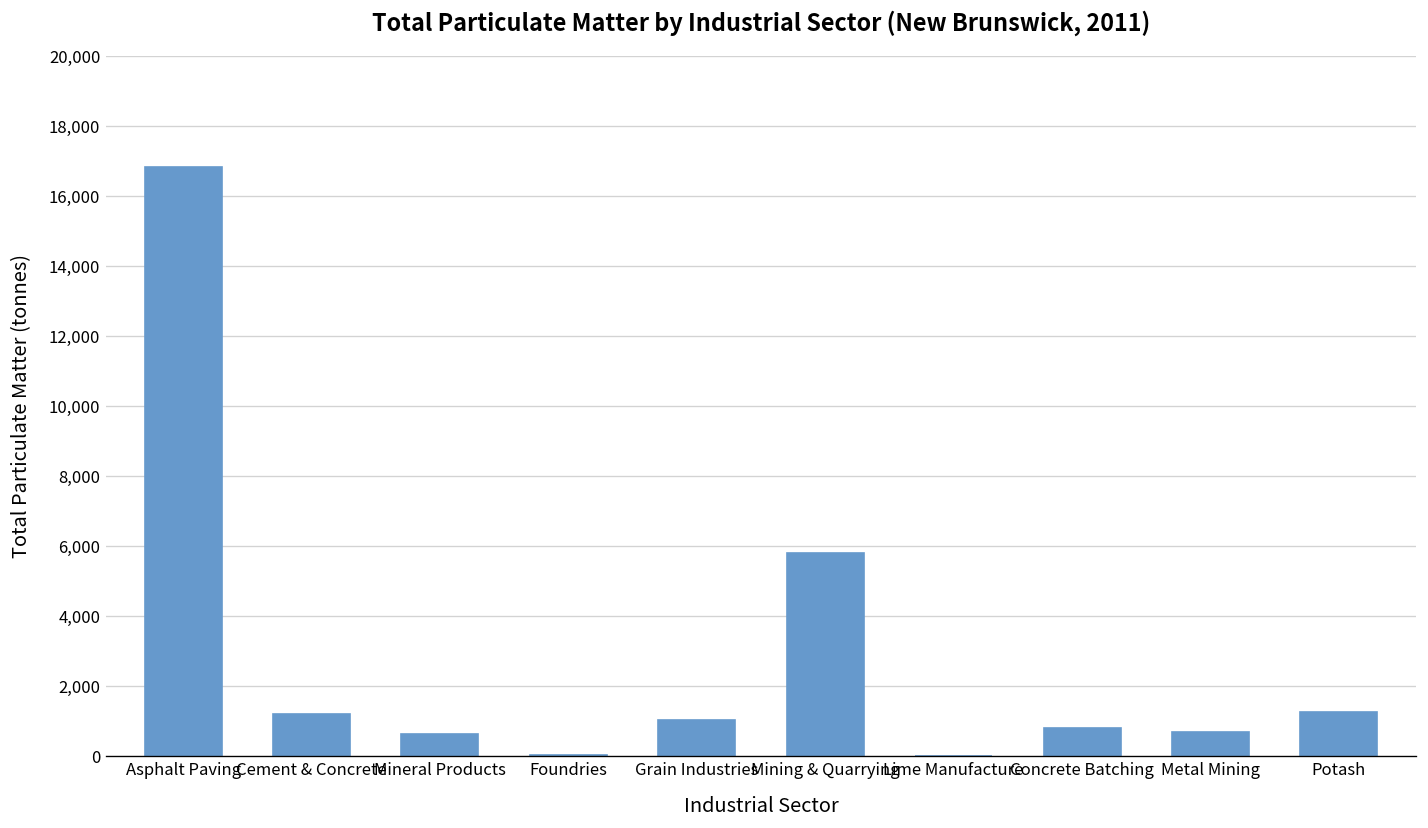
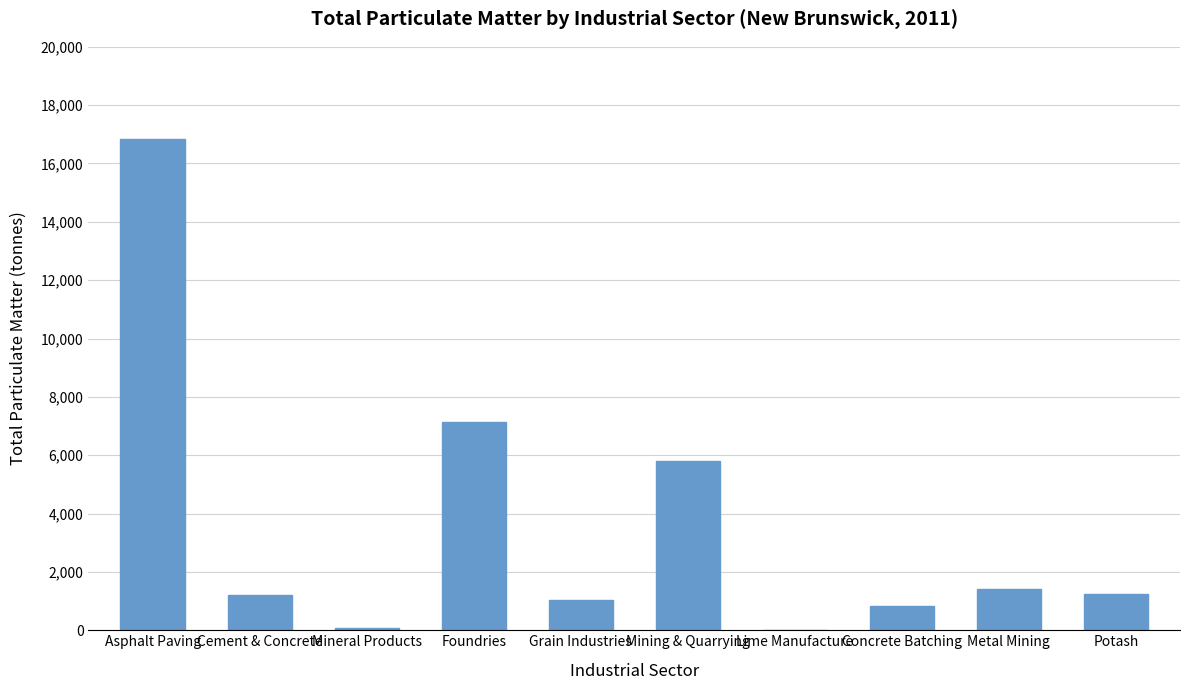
  {
    "Asphalt Paving": "16,800",
    "Cement & Concrete": "1,200",
-   "Mineral Products": "600",
-   "Foundries": "0",
+   "Mineral Products": "100",
+   "Foundries": "7,200",
    "Grain Industries": "1,000",
    "Mining & Quarrying": "5,800",
    "Concrete Batching": "800",
-   "Metal Mining": "700",
+   "Metal Mining": "1,400",
    "Potash": "1,300"
  }
